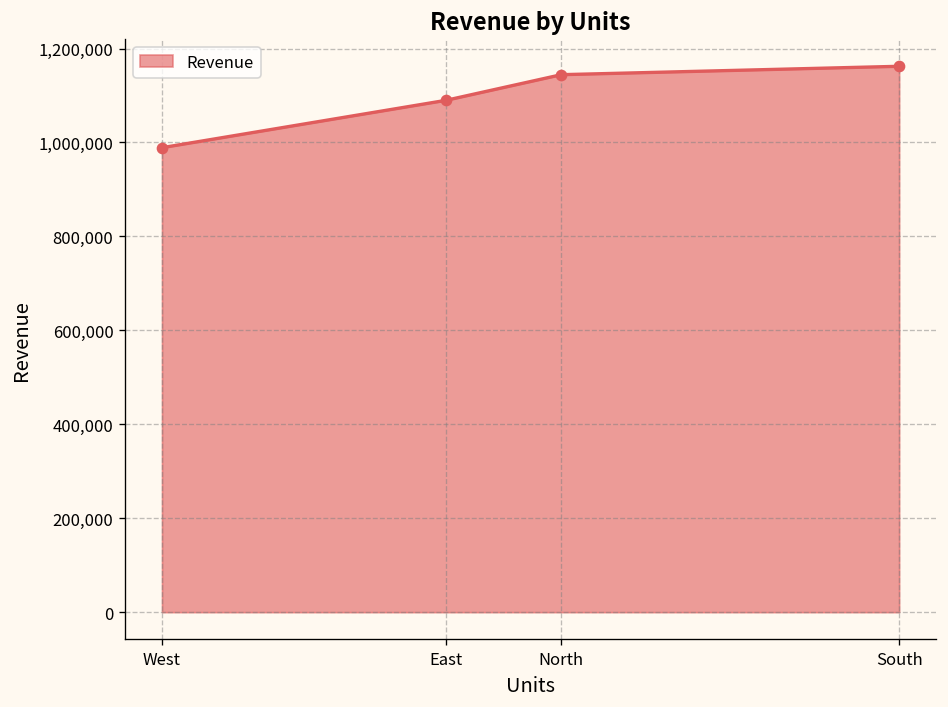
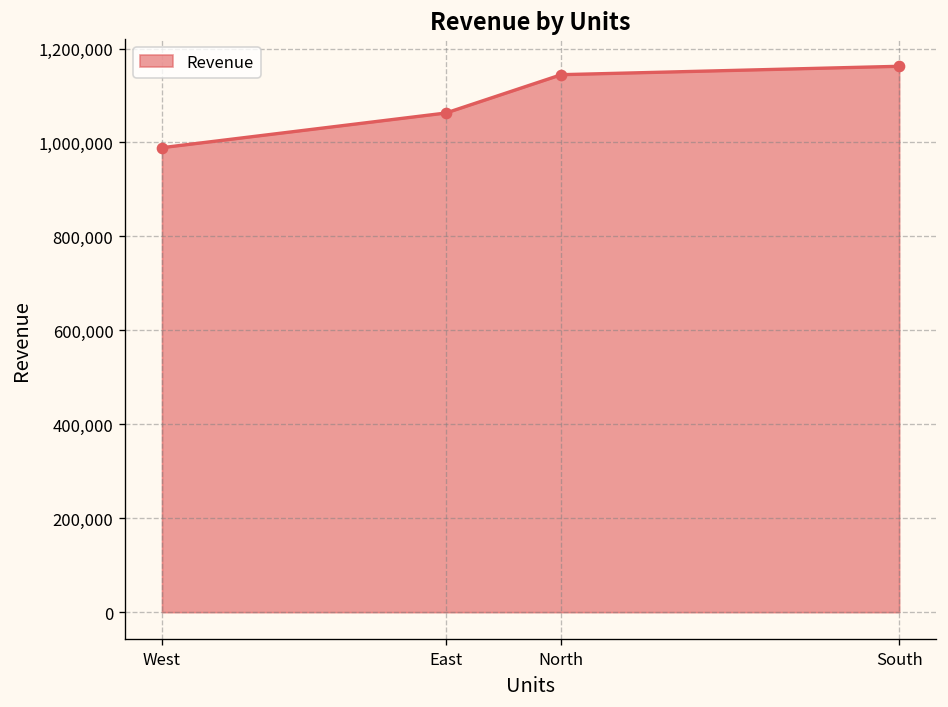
  {
    "West": "990,000",
-   "East": "1,090,000",
+   "East": "1,060,000",
    "North": "1,140,000",
    "South": "1,160,000"
  }
